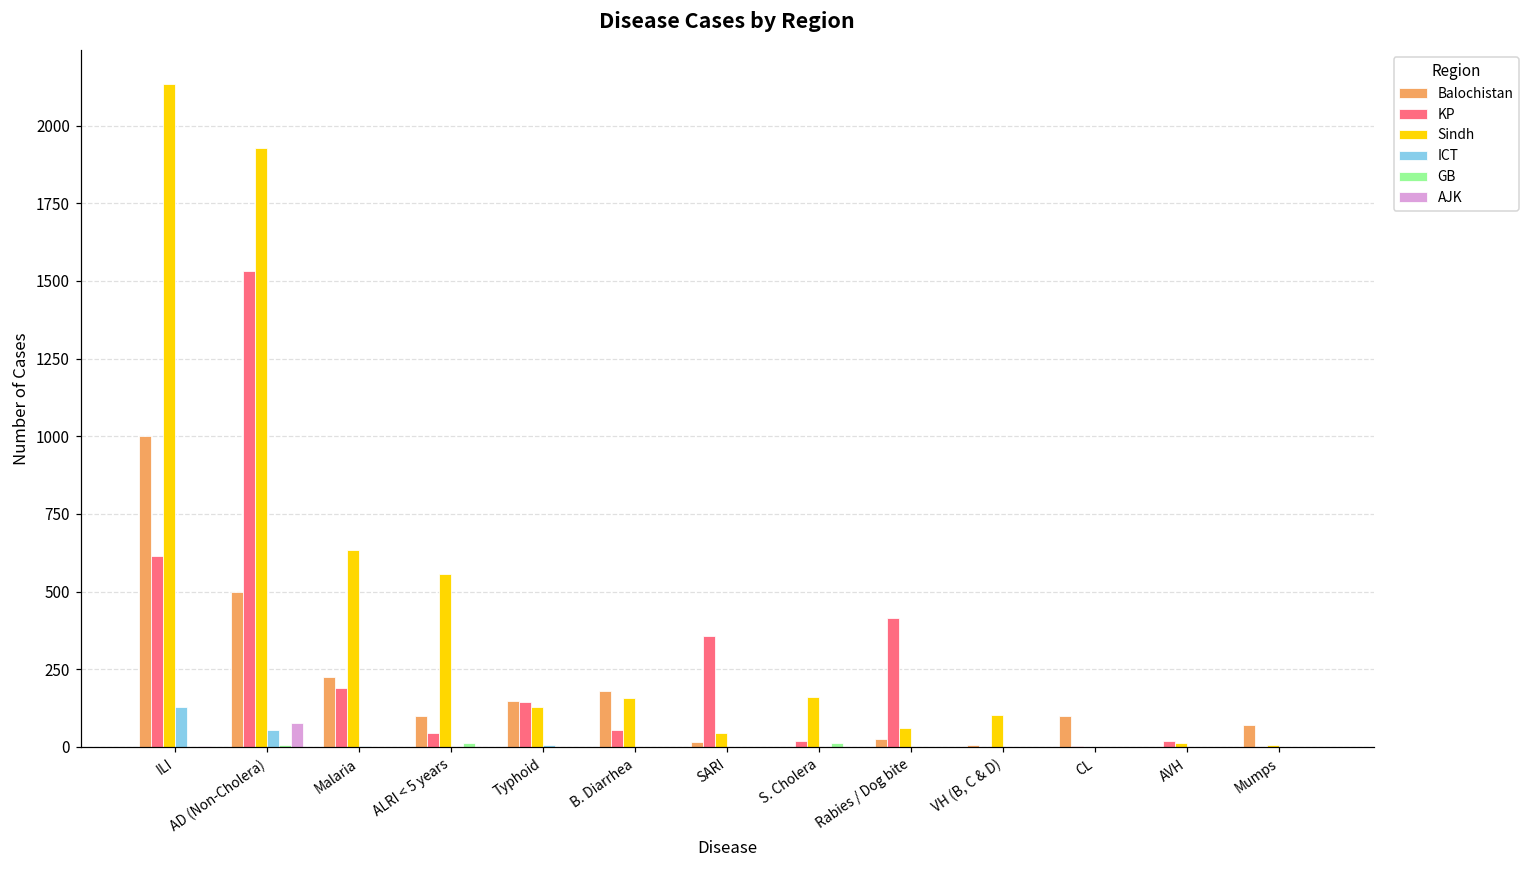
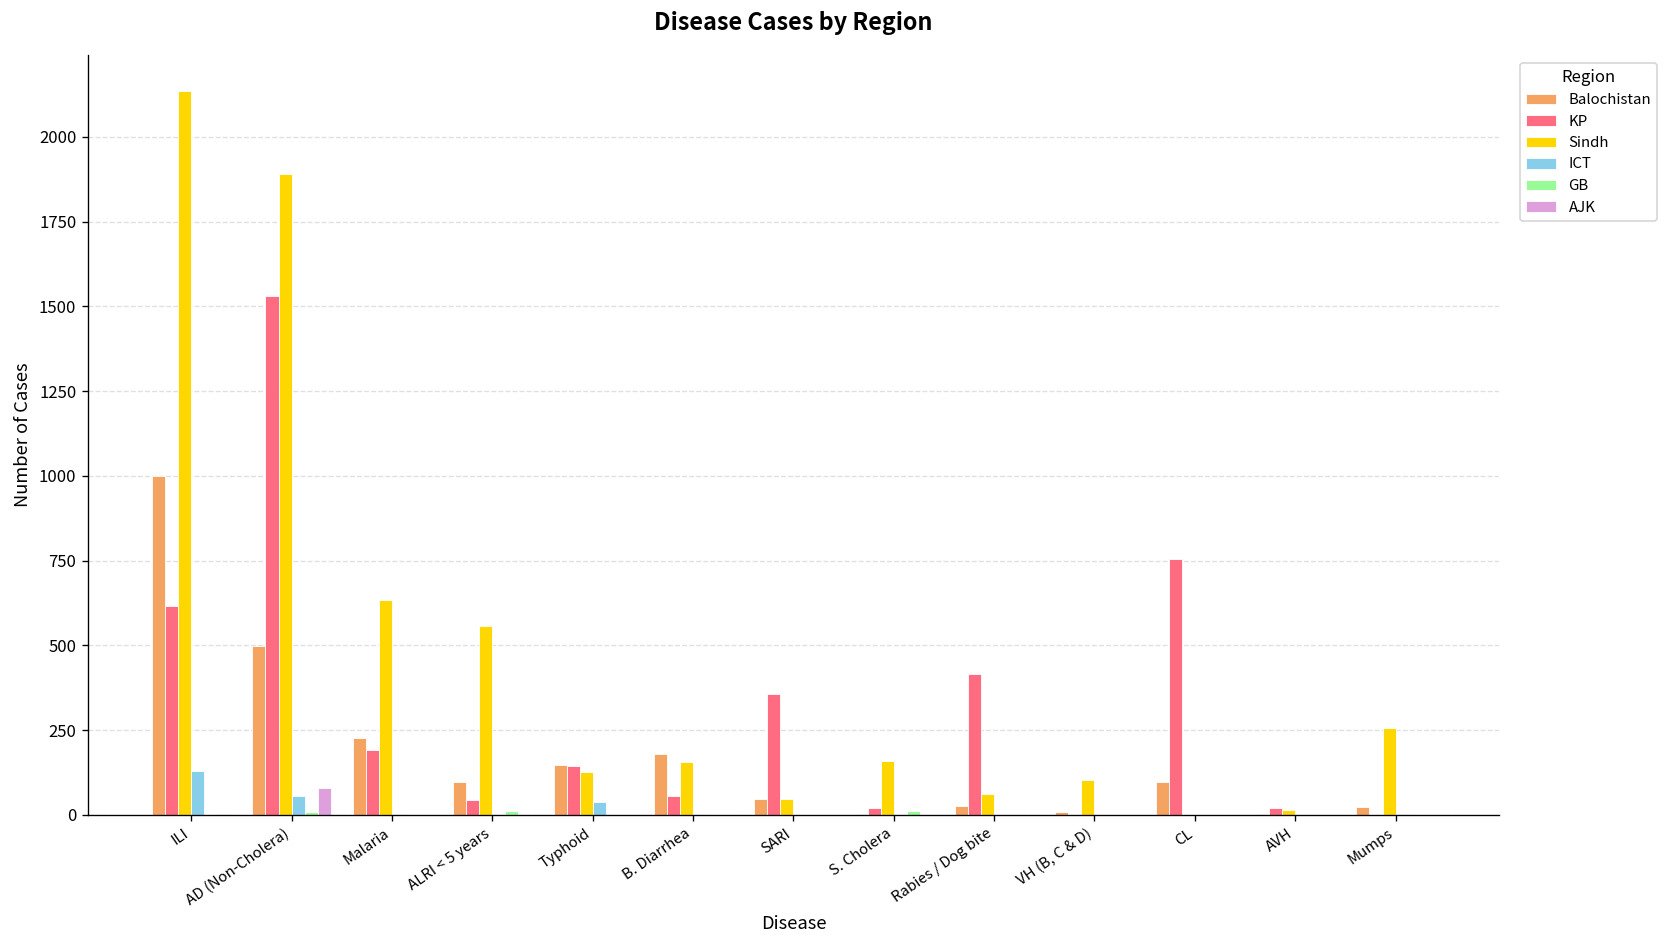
  {
    "Balochistan": {
      "ILI": 1000,
      "AD (Non-Cholera)": 500,
      "Malaria": 230,
      "ALRI < 5 years": 100,
      "Typhoid": 150,
      "B. Diarrhea": 180,
-     "SARI": 20,
+     "SARI": 50,
      "Rabies / Dog bite": 30,
      "CL": 100,
-     "Mumps": 70
+     "Mumps": 20
    },
    "KP": {
      "ILI": 620,
      "AD (Non-Cholera)": 1530,
      "Malaria": 190,
      "ALRI < 5 years": 40,
      "Typhoid": 140,
      "B. Diarrhea": 60,
      "SARI": 360,
      "S. Cholera": 20,
      "Rabies / Dog bite": 410,
      "VH (B, C & D)": 0,
-     "CL": 0,
+     "CL": 760,
      "AVH": 20,
      "Mumps": 0
    },
    "Sindh": {
      "ILI": 2140,
-     "AD (Non-Cholera)": 1930,
+     "AD (Non-Cholera)": 1890,
      "Malaria": 630,
      "ALRI < 5 years": 560,
      "Typhoid": 130,
      "B. Diarrhea": 160,
      "SARI": 50,
      "S. Cholera": 160,
      "Rabies / Dog bite": 60,
      "VH (B, C & D)": 100,
      "CL": 0,
      "AVH": 10,
-     "Mumps": 10
+     "Mumps": 260
    },
    "ICT": {
      "ILI": 130,
      "AD (Non-Cholera)": 60,
      "ALRI < 5 years": 0,
-     "Typhoid": 10,
+     "Typhoid": 40,
      "SARI": 0,
      "S. Cholera": 0,
      "Rabies / Dog bite": 0,
      "VH (B, C & D)": 0,
      "CL": 0,
      "AVH": 0
    },
    "GB": {
      "ILI": 0,
      "Malaria": 0,
      "ALRI < 5 years": 10,
      "Typhoid": 0,
      "B. Diarrhea": 0,
      "SARI": 0,
      "S. Cholera": 10,
      "Rabies / Dog bite": 0,
      "VH (B, C & D)": 0,
      "CL": 0,
      "AVH": 0,
      "Mumps": 0
    },
    "AJK": {
      "AD (Non-Cholera)": 80,
      "Malaria": 0,
      "ALRI < 5 years": 0,
      "Typhoid": 0,
      "B. Diarrhea": 0,
      "SARI": 0,
      "S. Cholera": 0,
      "Rabies / Dog bite": 0,
      "VH (B, C & D)": 0,
      "CL": 0,
      "AVH": 0,
      "Mumps": 0
    }
  }
